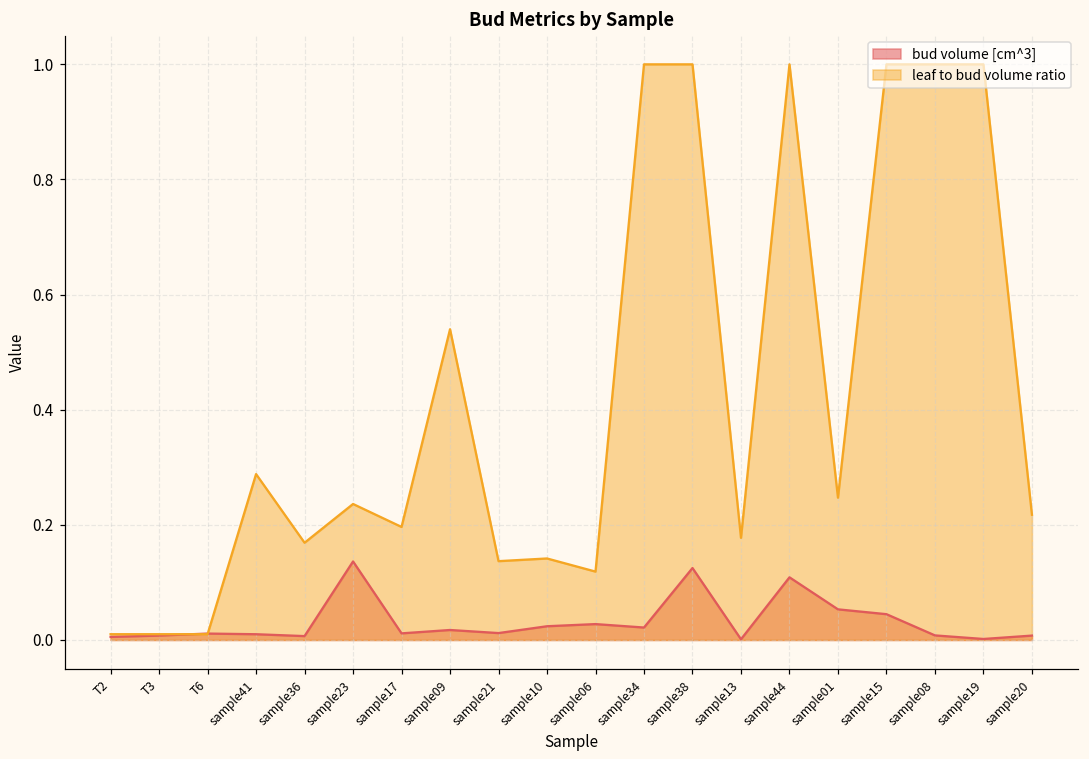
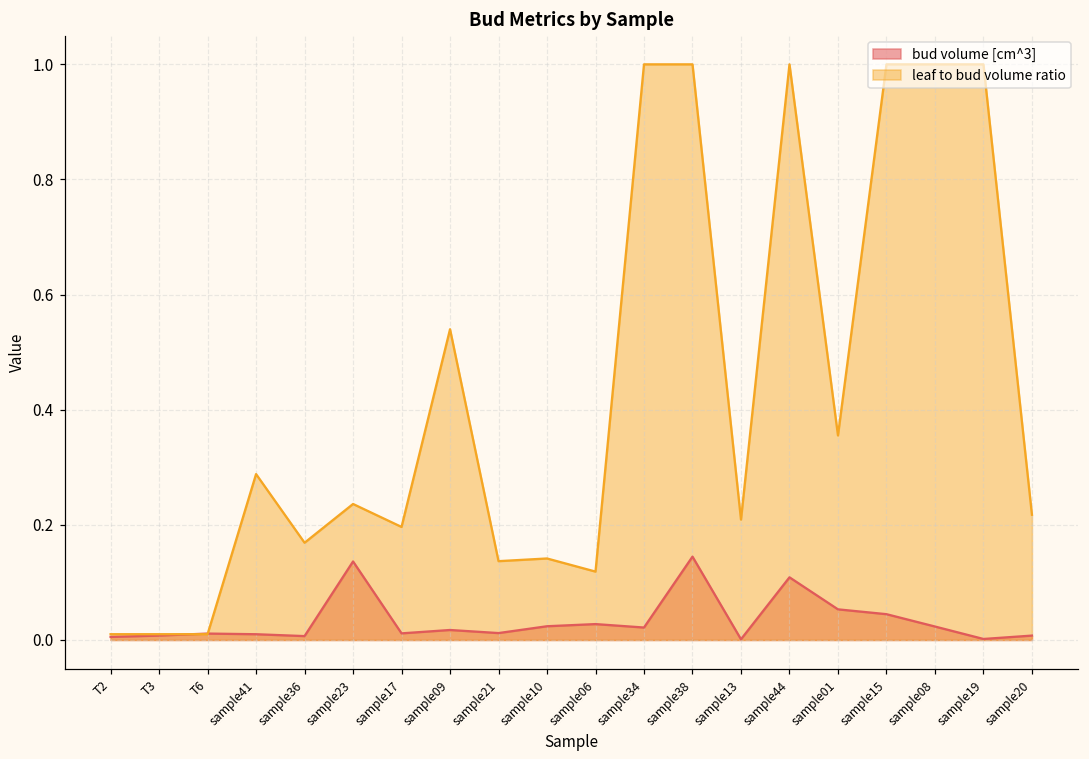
  {
    "bud volume [cm^3]": {
      "sample41": 0.01,
      "sample36": 0.01,
      "sample23": 0.14,
      "sample17": 0.01,
      "sample09": 0.02,
      "sample21": 0.01,
      "sample10": 0.02,
      "sample06": 0.03,
      "sample34": 0.02,
-     "sample38": 0.12,
+     "sample38": 0.14,
      "sample13": 0.00,
      "sample44": 0.11,
      "sample01": 0.05,
      "sample15": 0.04,
-     "sample08": 0.01,
+     "sample08": 0.02,
      "sample19": 0.00,
      "sample20": 0.01
    },
    "leaf to bud volume ratio": {
      "sample41": 0.29,
      "sample36": 0.17,
      "sample23": 0.24,
      "sample17": 0.20,
      "sample09": 0.54,
      "sample21": 0.14,
      "sample10": 0.14,
      "sample06": 0.12,
      "sample34": 1.00,
      "sample38": 1.00,
-     "sample13": 0.18,
+     "sample13": 0.21,
      "sample44": 1.00,
-     "sample01": 0.25,
+     "sample01": 0.36,
      "sample20": 0.22
    }
  }
